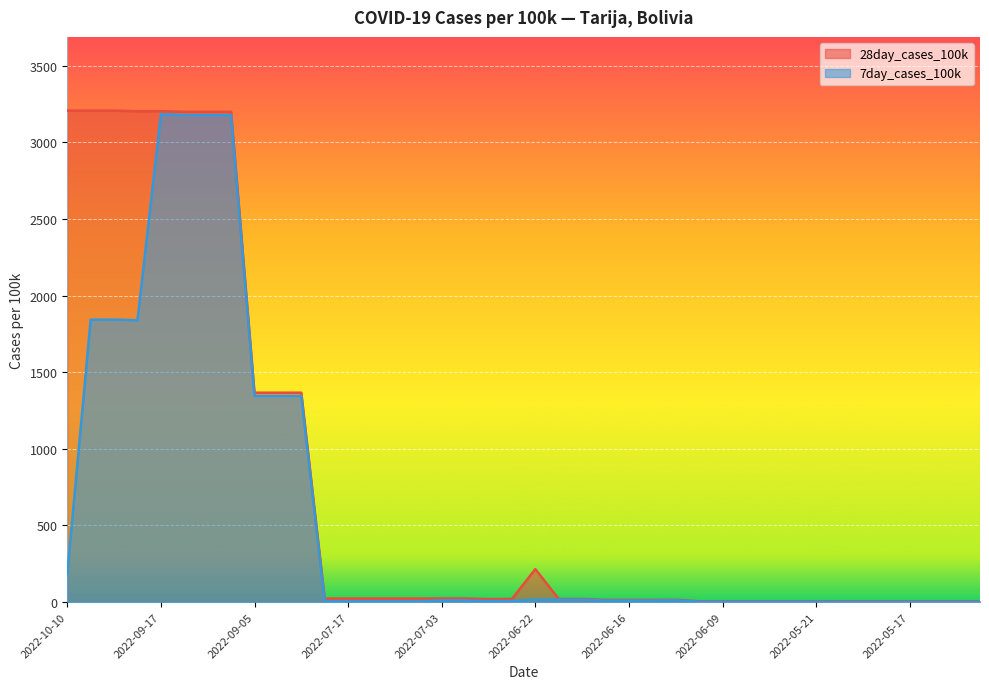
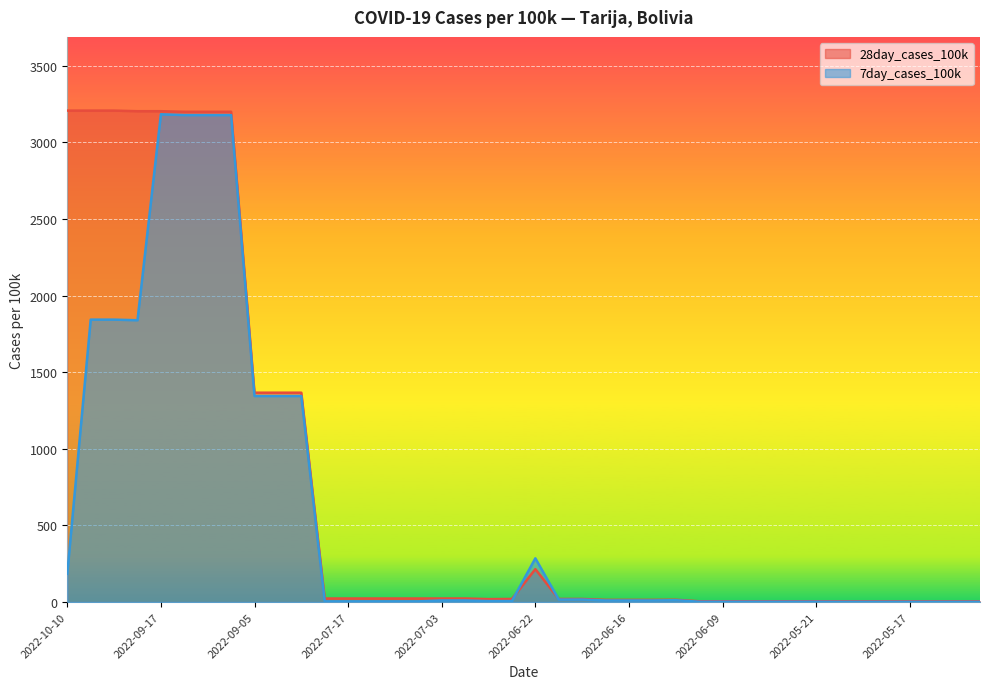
  {
    "28day_cases_100k": {
      "2022-10-10": 3210,
      "2022-09-17": 3200,
      "2022-09-05": 1370,
      "2022-07-17": 20,
      "2022-06-22": 210
    },
    "7day_cases_100k": {
      "2022-10-10": 180,
      "2022-09-17": 3180,
      "2022-09-05": 1340,
      "2022-07-17": 0,
-     "2022-06-22": 20
+     "2022-06-22": 290
    }
  }
